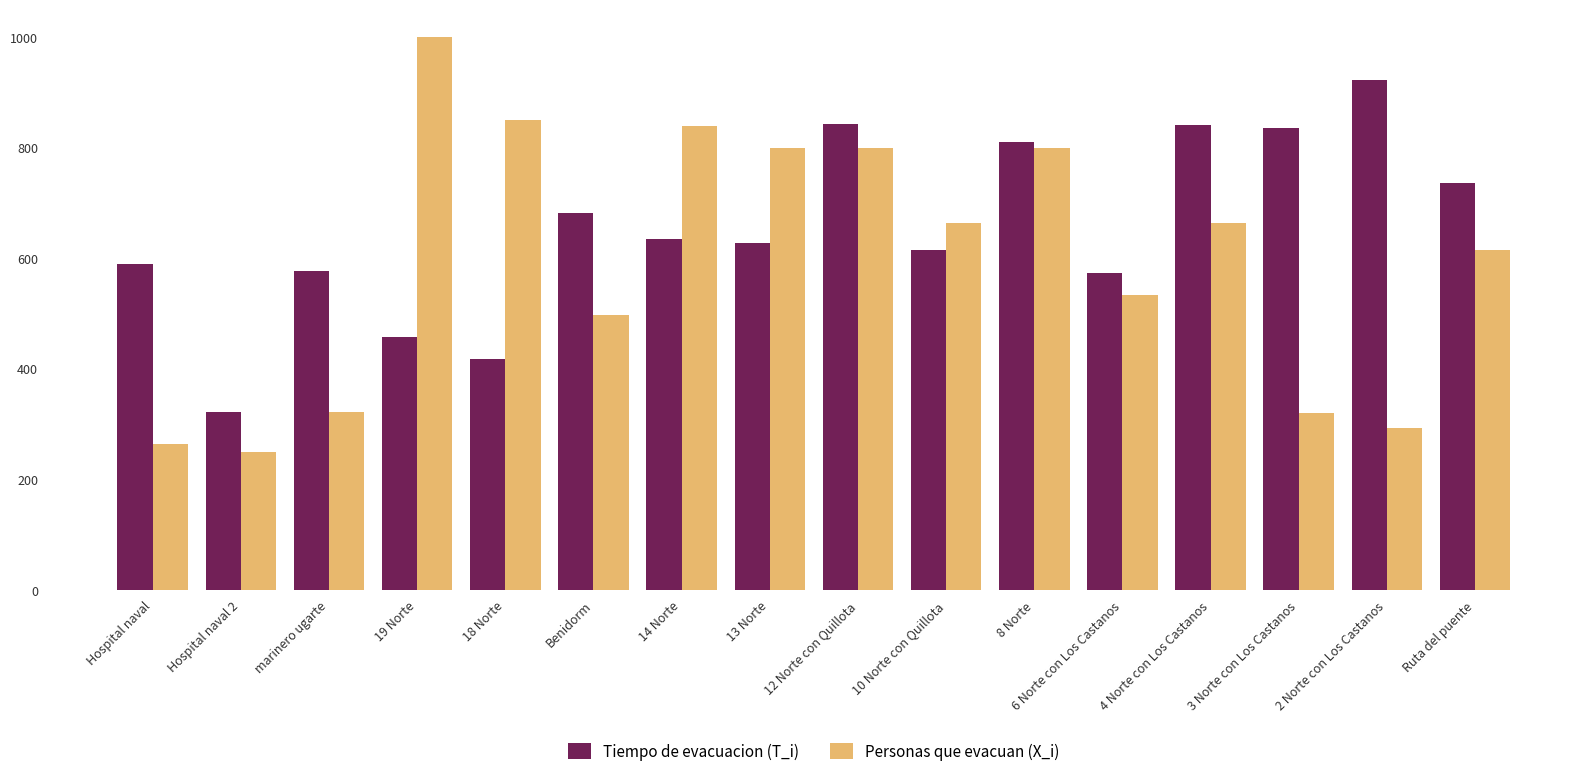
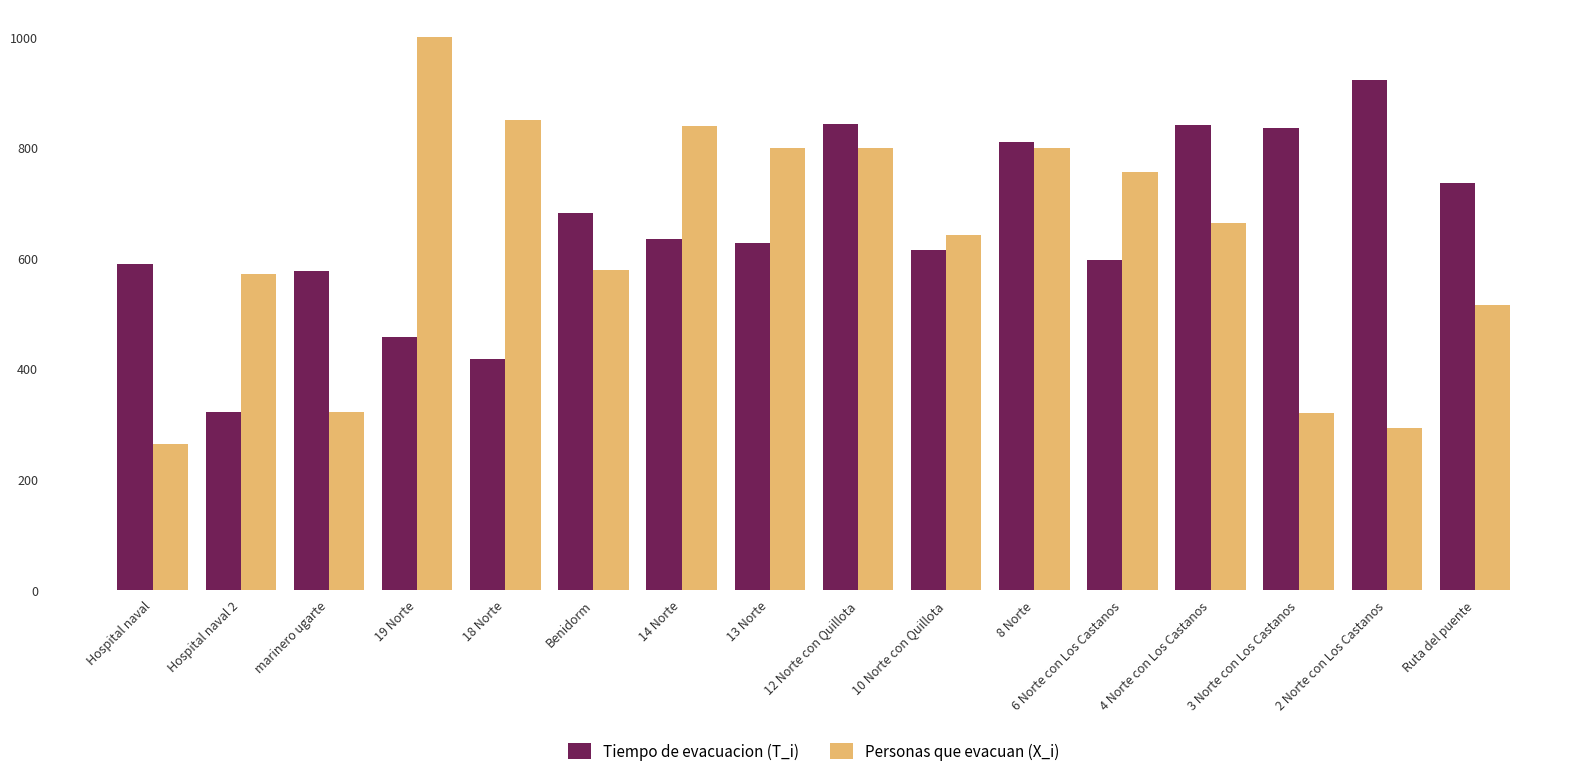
  {
    "Tiempo de evacuacion (T_i)": {
      "Hospital naval": 590,
      "Hospital naval 2": 320,
      "marinero ugarte": 580,
      "19 Norte": 460,
      "18 Norte": 420,
      "Benidorm": 680,
      "14 Norte": 640,
      "13 Norte": 630,
      "12 Norte con Quillota": 840,
      "10 Norte con Quillota": 610,
      "8 Norte": 810,
-     "6 Norte con Los Castanos": 570,
+     "6 Norte con Los Castanos": 600,
      "4 Norte con Los Castanos": 840,
      "3 Norte con Los Castanos": 830,
      "2 Norte con Los Castanos": 920,
      "Ruta del puente": 740
    },
    "Personas que evacuan (X_i)": {
      "Hospital naval": 260,
-     "Hospital naval 2": 250,
+     "Hospital naval 2": 570,
      "marinero ugarte": 320,
      "19 Norte": 1000,
      "18 Norte": 850,
-     "Benidorm": 500,
+     "Benidorm": 580,
      "14 Norte": 840,
      "13 Norte": 800,
      "12 Norte con Quillota": 800,
-     "10 Norte con Quillota": 660,
+     "10 Norte con Quillota": 640,
      "8 Norte": 800,
-     "6 Norte con Los Castanos": 530,
+     "6 Norte con Los Castanos": 760,
      "4 Norte con Los Castanos": 660,
      "3 Norte con Los Castanos": 320,
      "2 Norte con Los Castanos": 290,
-     "Ruta del puente": 610
+     "Ruta del puente": 520
    }
  }
